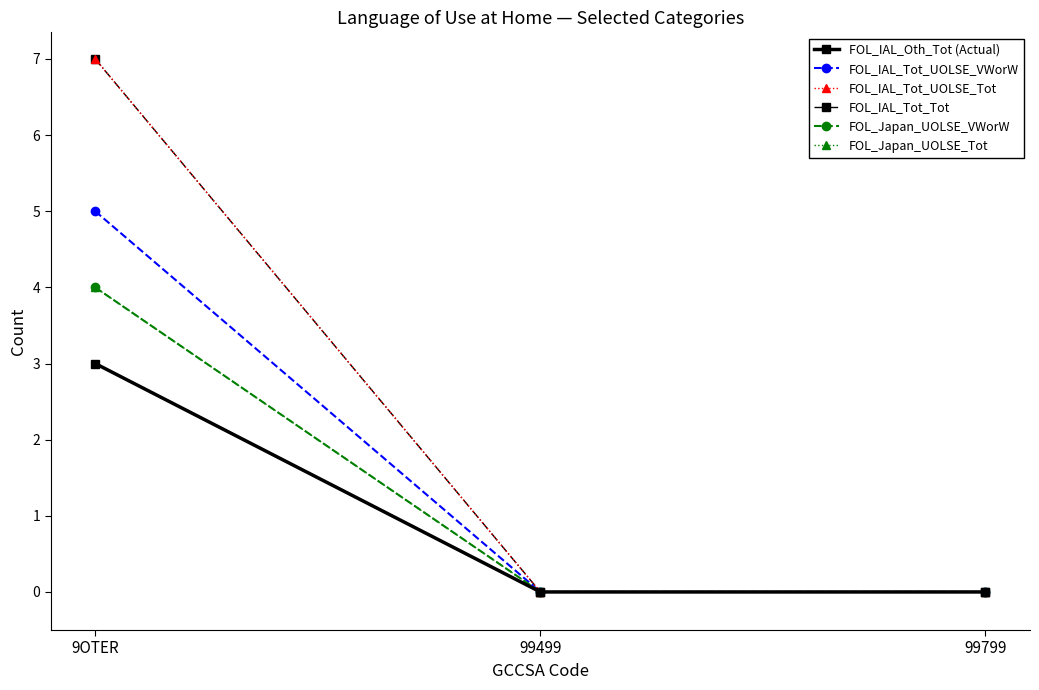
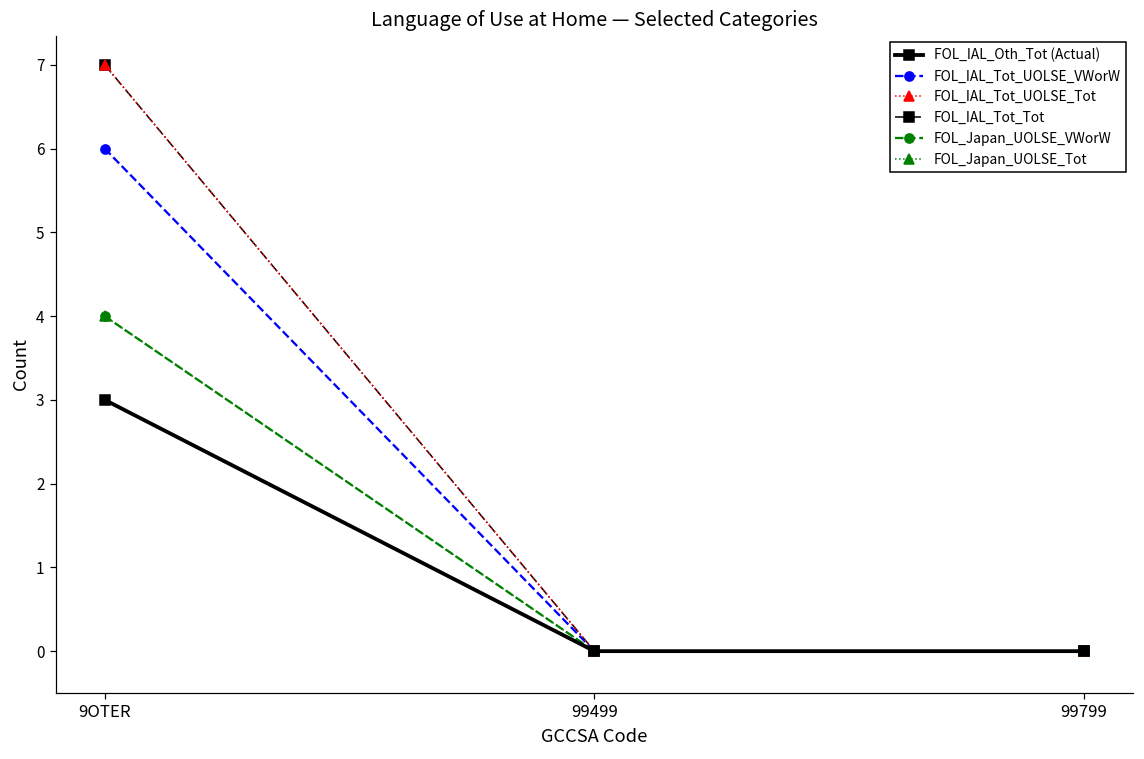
  {
    "FOL_IAL_Tot_UOLSE_VWorW": {
-     "9OTER": 5
+     "9OTER": 6
    },
    "FOL_Japan_UOLSE_Tot": {
      "9OTER": 4
    }
  }
